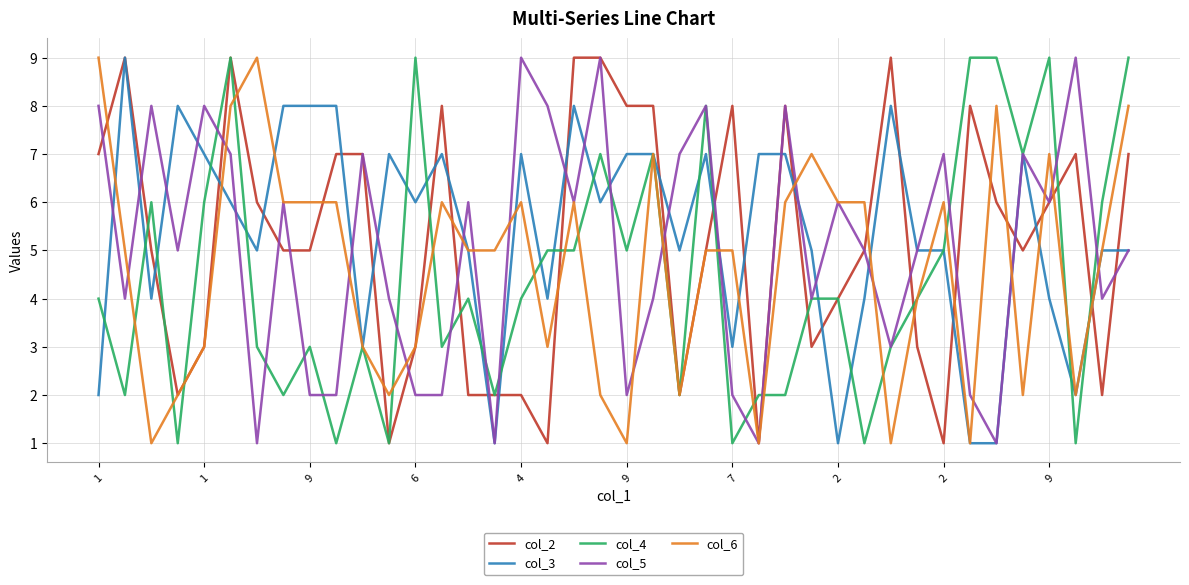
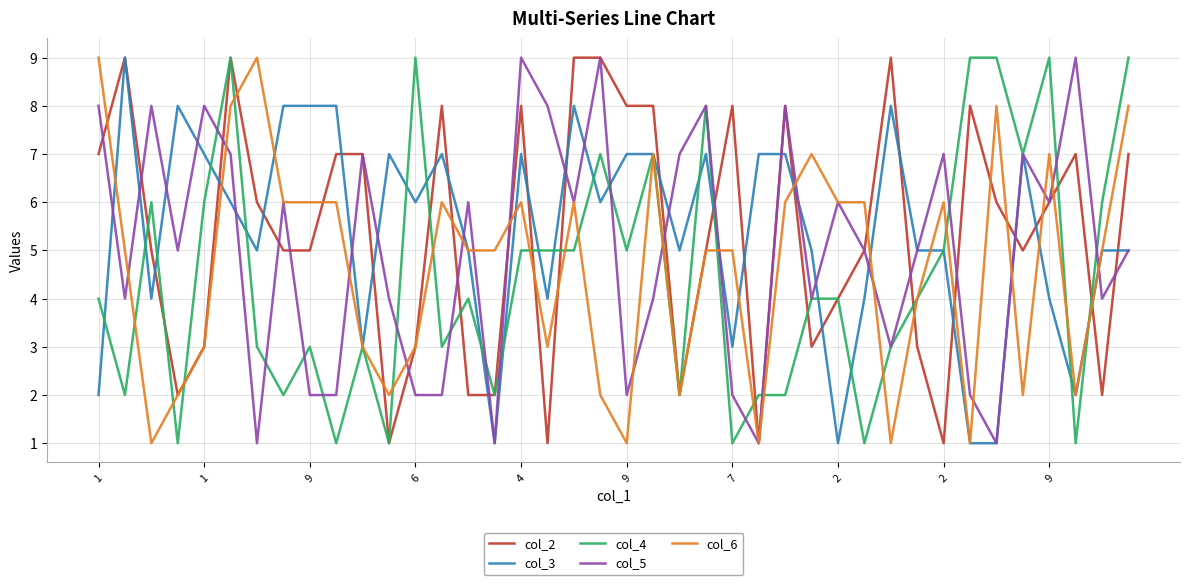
  {
    "col_2": {
-     "4": 2
+     "4": 8
    },
    "col_3": {
      "4": 7
    },
    "col_4": {
-     "4": 4
+     "4": 5
    },
    "col_5": {
      "4": 9
    },
    "col_6": {
      "4": 6
    }
  }
